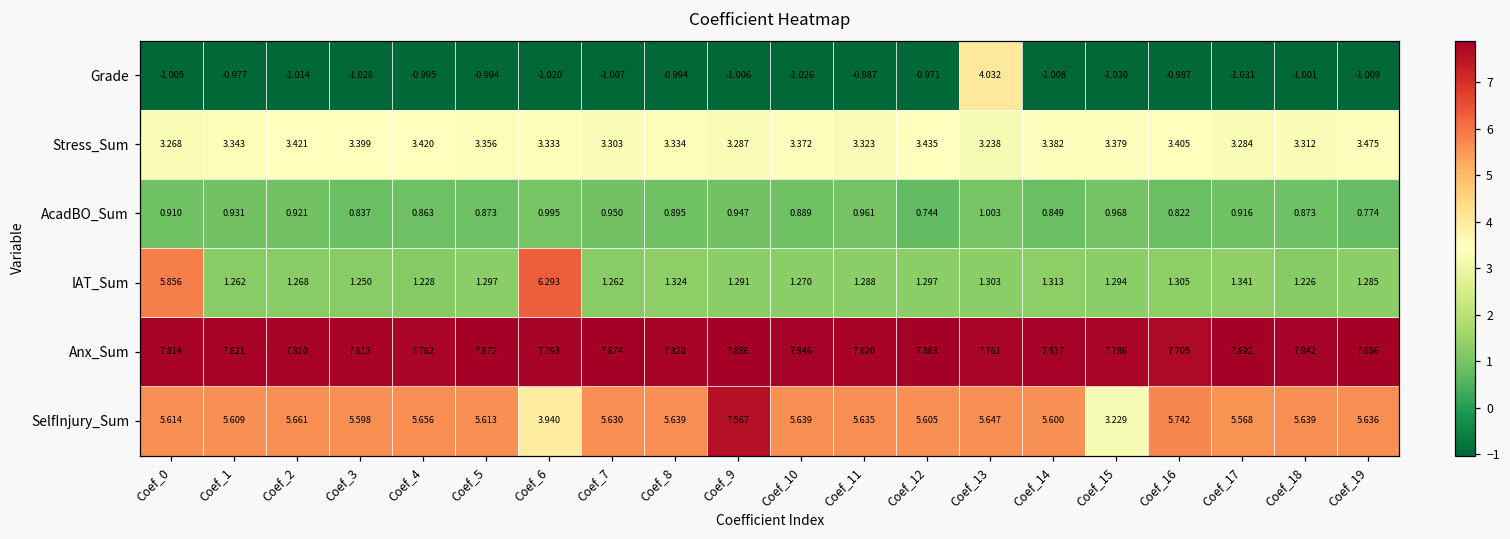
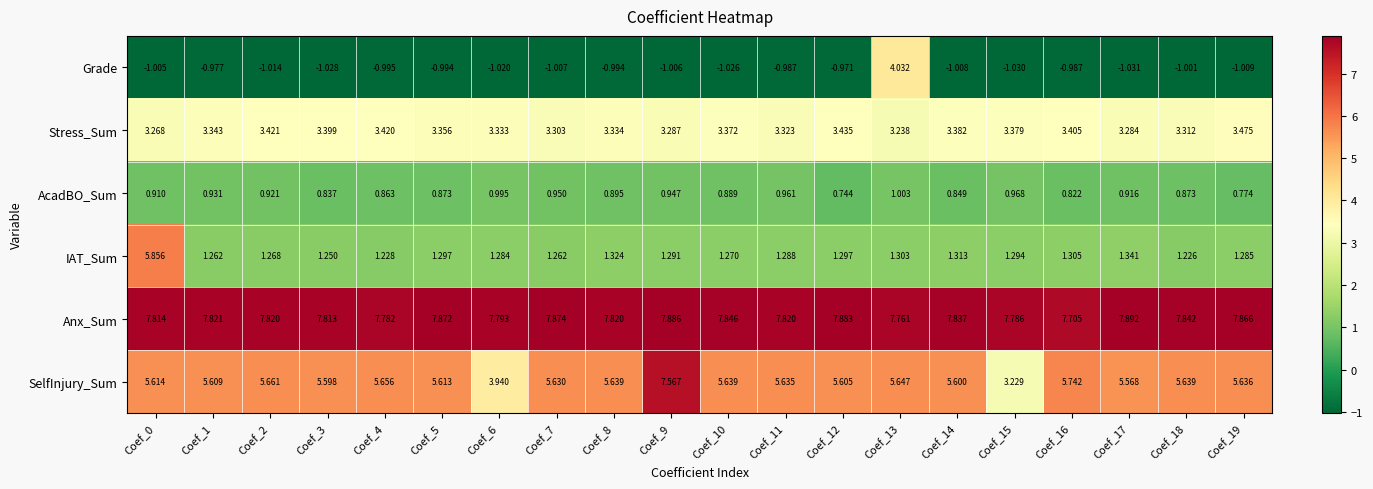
  {
    "Grade": {
      "Coef_0": -1.005,
      "Coef_1": -0.977,
      "Coef_2": -1.014,
      "Coef_3": -1.028,
      "Coef_4": -0.995,
      "Coef_5": -0.994,
      "Coef_6": -1.020,
      "Coef_7": -1.007,
      "Coef_8": -0.994,
      "Coef_9": -1.006,
      "Coef_10": -1.026,
      "Coef_11": -0.987,
      "Coef_12": -0.971,
      "Coef_13": 4.032,
      "Coef_14": -1.008,
      "Coef_15": -1.030,
      "Coef_16": -0.987,
      "Coef_17": -1.031,
      "Coef_18": -1.001,
      "Coef_19": -1.009
    },
    "Stress_Sum": {
      "Coef_0": 3.268,
      "Coef_1": 3.343,
      "Coef_2": 3.421,
      "Coef_3": 3.399,
      "Coef_4": 3.420,
      "Coef_5": 3.356,
      "Coef_6": 3.333,
      "Coef_7": 3.303,
      "Coef_8": 3.334,
      "Coef_9": 3.287,
      "Coef_10": 3.372,
      "Coef_11": 3.323,
      "Coef_12": 3.435,
      "Coef_13": 3.238,
      "Coef_14": 3.382,
      "Coef_15": 3.379,
      "Coef_16": 3.405,
      "Coef_17": 3.284,
      "Coef_18": 3.312,
      "Coef_19": 3.475
    },
    "AcadBO_Sum": {
      "Coef_0": 0.910,
      "Coef_1": 0.931,
      "Coef_2": 0.921,
      "Coef_3": 0.837,
      "Coef_4": 0.863,
      "Coef_5": 0.873,
      "Coef_6": 0.995,
      "Coef_7": 0.950,
      "Coef_8": 0.895,
      "Coef_9": 0.947,
      "Coef_10": 0.889,
      "Coef_11": 0.961,
      "Coef_12": 0.744,
      "Coef_13": 1.003,
      "Coef_14": 0.849,
      "Coef_15": 0.968,
      "Coef_16": 0.822,
      "Coef_17": 0.916,
      "Coef_18": 0.873,
      "Coef_19": 0.774
    },
    "IAT_Sum": {
      "Coef_0": 5.856,
      "Coef_1": 1.262,
      "Coef_2": 1.268,
      "Coef_3": 1.250,
      "Coef_4": 1.228,
      "Coef_5": 1.297,
-     "Coef_6": 6.293,
+     "Coef_6": 1.284,
      "Coef_7": 1.262,
      "Coef_8": 1.324,
      "Coef_9": 1.291,
      "Coef_10": 1.270,
      "Coef_11": 1.288,
      "Coef_12": 1.297,
      "Coef_13": 1.303,
      "Coef_14": 1.313,
      "Coef_15": 1.294,
      "Coef_16": 1.305,
      "Coef_17": 1.341,
      "Coef_18": 1.226,
      "Coef_19": 1.285
    },
    "Anx_Sum": {
      "Coef_0": 7.814,
      "Coef_1": 7.821,
      "Coef_2": 7.820,
      "Coef_3": 7.813,
      "Coef_4": 7.782,
      "Coef_5": 7.872,
      "Coef_6": 7.793,
      "Coef_7": 7.874,
      "Coef_8": 7.820,
      "Coef_9": 7.886,
      "Coef_10": 7.846,
      "Coef_11": 7.820,
      "Coef_12": 7.883,
      "Coef_13": 7.761,
      "Coef_14": 7.837,
      "Coef_15": 7.786,
      "Coef_16": 7.705,
      "Coef_17": 7.892,
      "Coef_18": 7.842,
      "Coef_19": 7.866
    },
    "SelfInjury_Sum": {
      "Coef_0": 5.614,
      "Coef_1": 5.609,
      "Coef_2": 5.661,
      "Coef_3": 5.598,
      "Coef_4": 5.656,
      "Coef_5": 5.613,
      "Coef_6": 3.940,
      "Coef_7": 5.630,
      "Coef_8": 5.639,
      "Coef_9": 7.567,
      "Coef_10": 5.639,
      "Coef_11": 5.635,
      "Coef_12": 5.605,
      "Coef_13": 5.647,
      "Coef_14": 5.600,
      "Coef_15": 3.229,
      "Coef_16": 5.742,
      "Coef_17": 5.568,
      "Coef_18": 5.639,
      "Coef_19": 5.636
    }
  }
